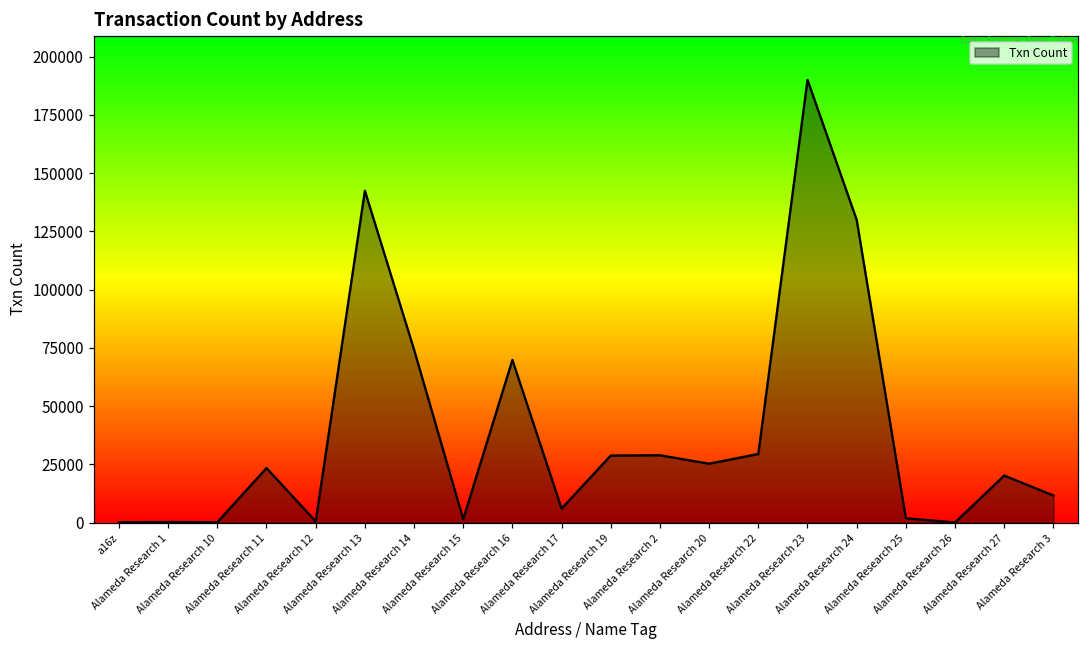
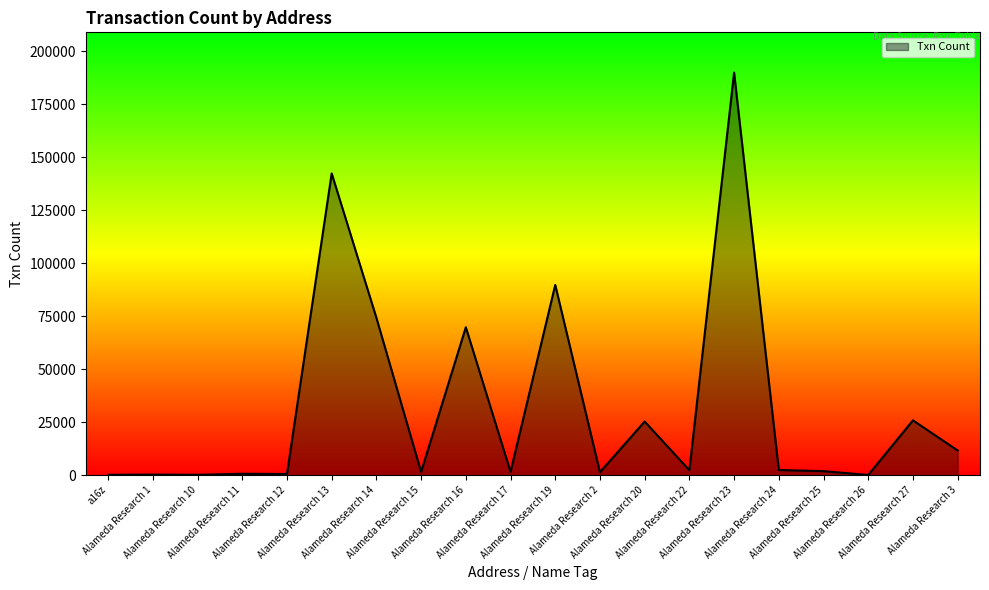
  {
    "a16z": 0,
    "Alameda Research 1": 0,
    "Alameda Research 10": 0,
-   "Alameda Research 11": 23000,
+   "Alameda Research 11": 1000,
    "Alameda Research 12": 0,
    "Alameda Research 13": 142000,
    "Alameda Research 14": 74000,
    "Alameda Research 15": 1000,
    "Alameda Research 16": 70000,
-   "Alameda Research 17": 6000,
-   "Alameda Research 19": 29000,
-   "Alameda Research 2": 29000,
+   "Alameda Research 17": 2000,
+   "Alameda Research 19": 90000,
+   "Alameda Research 2": 1000,
    "Alameda Research 20": 25000,
-   "Alameda Research 22": 29000,
+   "Alameda Research 22": 2000,
    "Alameda Research 23": 190000,
-   "Alameda Research 24": 130000,
+   "Alameda Research 24": 2000,
    "Alameda Research 25": 2000,
    "Alameda Research 26": 0,
-   "Alameda Research 27": 20000,
+   "Alameda Research 27": 26000,
    "Alameda Research 3": 12000
  }
